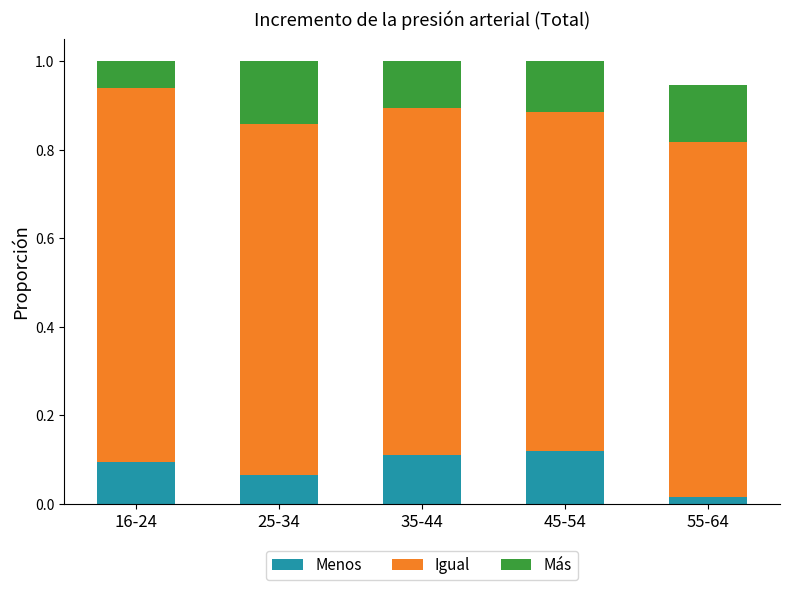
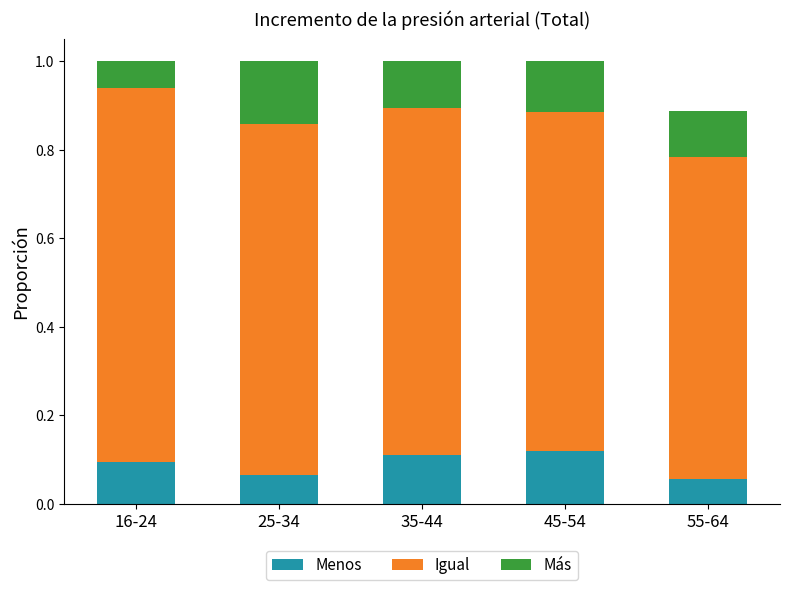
  {
    "Menos": {
      "16-24": 0.09,
      "25-34": 0.07,
      "35-44": 0.11,
      "45-54": 0.12,
-     "55-64": 0.02
+     "55-64": 0.06
    },
    "Igual": {
      "16-24": 0.85,
      "25-34": 0.79,
      "35-44": 0.78,
      "45-54": 0.77,
-     "55-64": 0.80
+     "55-64": 0.73
    },
    "Más": {
      "16-24": 0.06,
      "25-34": 0.14,
      "35-44": 0.11,
      "45-54": 0.11,
-     "55-64": 0.13
+     "55-64": 0.10
    }
  }
